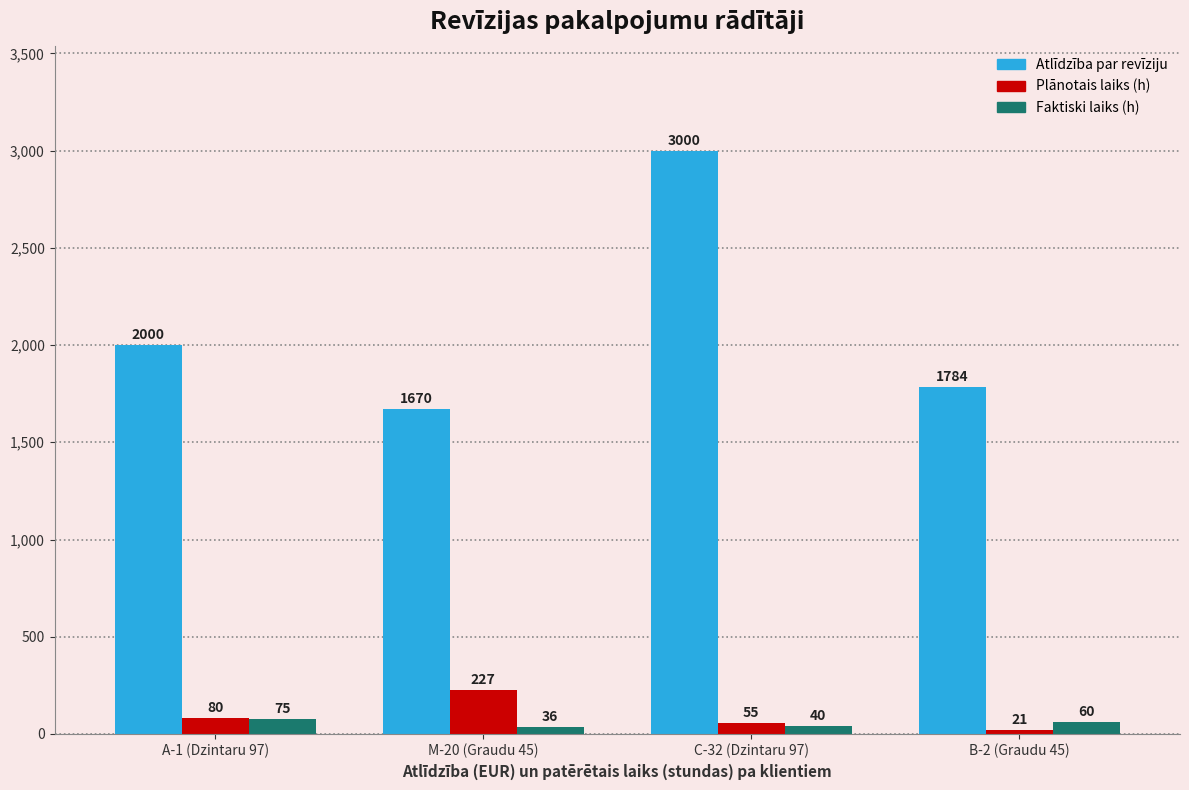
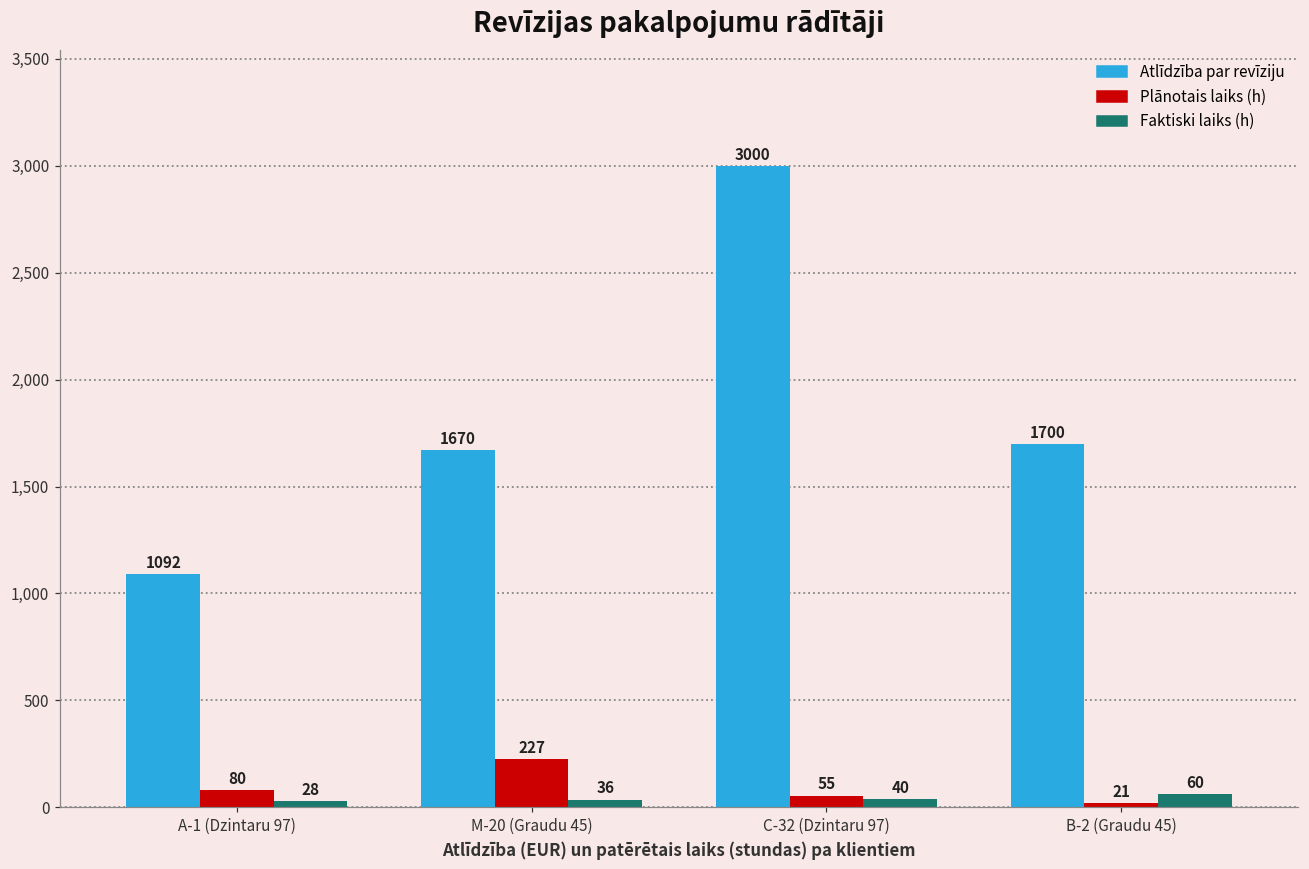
  {
    "Atlīdzība par revīziju": {
-     "A-1 (Dzintaru 97)": 2000,
+     "A-1 (Dzintaru 97)": 1092,
      "M-20 (Graudu 45)": 1670,
      "C-32 (Dzintaru 97)": 3000,
-     "B-2 (Graudu 45)": 1784
+     "B-2 (Graudu 45)": 1700
    },
    "Plānotais laiks (h)": {
      "A-1 (Dzintaru 97)": 80,
      "M-20 (Graudu 45)": 227,
      "C-32 (Dzintaru 97)": 55,
      "B-2 (Graudu 45)": 21
    },
    "Faktiski laiks (h)": {
-     "A-1 (Dzintaru 97)": 75,
+     "A-1 (Dzintaru 97)": 28,
      "M-20 (Graudu 45)": 36,
      "C-32 (Dzintaru 97)": 40,
      "B-2 (Graudu 45)": 60
    }
  }
